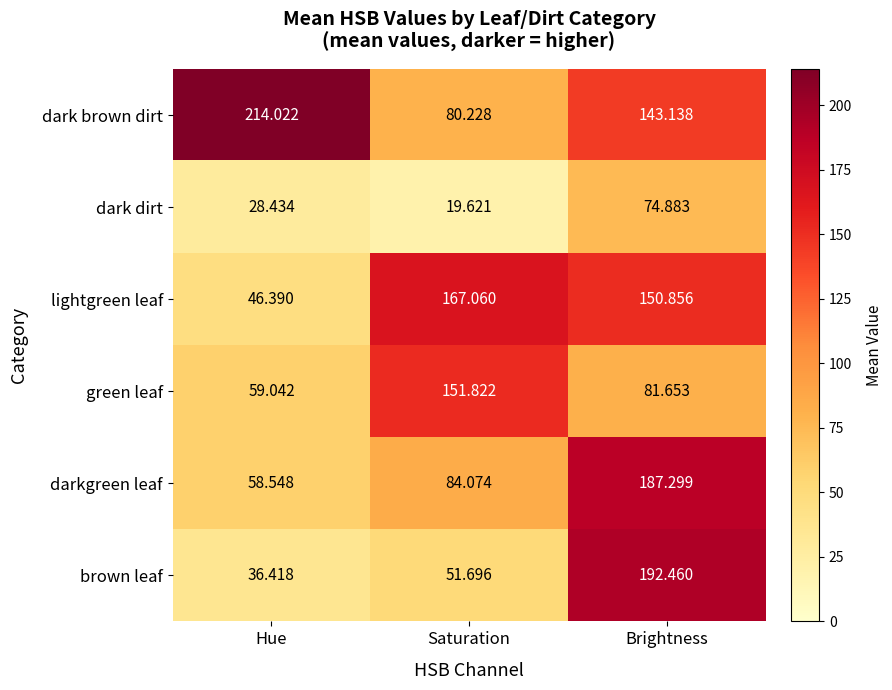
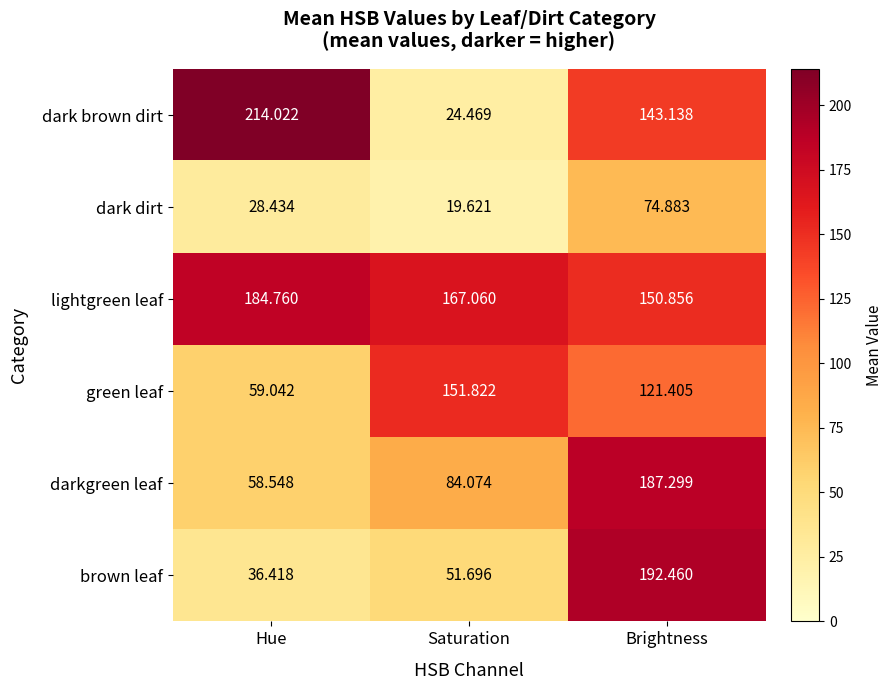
  {
    "dark brown dirt": {
      "Hue": 214.022,
-     "Saturation": 80.228,
+     "Saturation": 24.469,
      "Brightness": 143.138
    },
    "dark dirt": {
      "Hue": 28.434,
      "Saturation": 19.621,
      "Brightness": 74.883
    },
    "lightgreen leaf": {
-     "Hue": 46.390,
+     "Hue": 184.760,
      "Saturation": 167.060,
      "Brightness": 150.856
    },
    "green leaf": {
      "Hue": 59.042,
      "Saturation": 151.822,
-     "Brightness": 81.653
+     "Brightness": 121.405
    },
    "darkgreen leaf": {
      "Hue": 58.548,
      "Saturation": 84.074,
      "Brightness": 187.299
    },
    "brown leaf": {
      "Hue": 36.418,
      "Saturation": 51.696,
      "Brightness": 192.460
    }
  }
